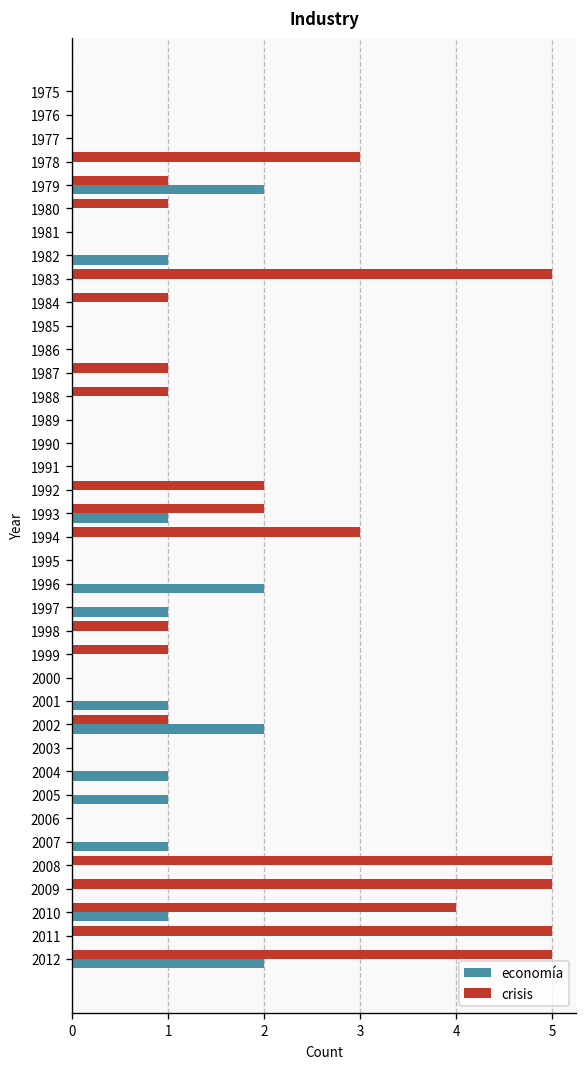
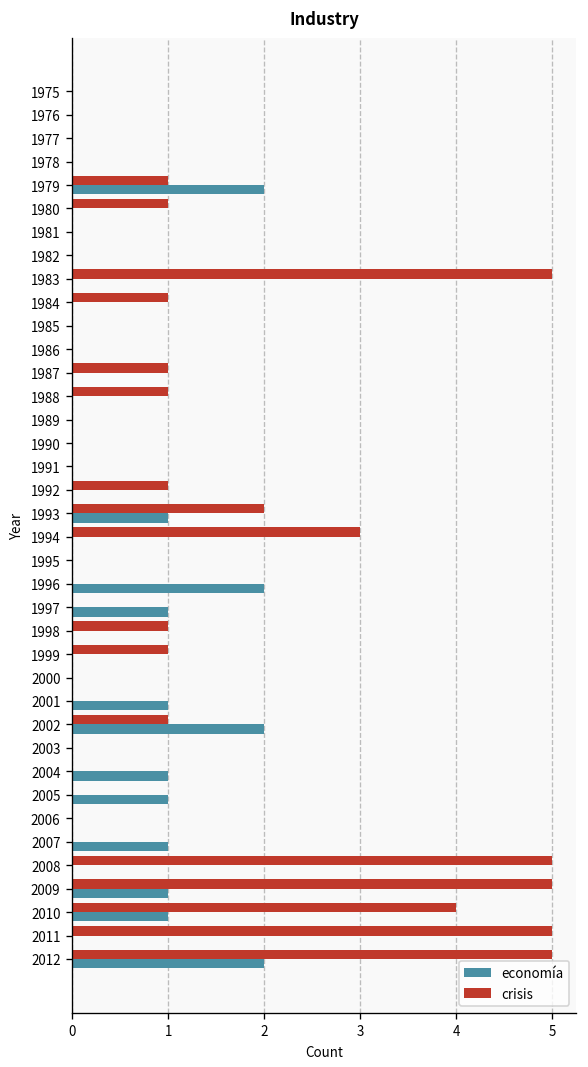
  {
    "economía": {
      "1975": 0,
      "1976": 0,
      "1977": 0,
      "1978": 0,
      "1979": 2,
      "1980": 0,
      "1981": 0,
-     "1982": 1,
+     "1982": 0,
      "1983": 0,
      "1984": 0,
      "1985": 0,
      "1986": 0,
      "1987": 0,
      "1988": 0,
      "1989": 0,
      "1990": 0,
      "1991": 0,
      "1992": 0,
      "1993": 1,
      "1994": 0,
      "1995": 0,
      "1996": 2,
      "1997": 1,
      "1998": 0,
      "1999": 0,
      "2000": 0,
      "2001": 1,
      "2002": 2,
      "2003": 0,
      "2004": 1,
      "2005": 1,
      "2006": 0,
      "2007": 1,
      "2008": 0,
-     "2009": 0,
+     "2009": 1,
      "2010": 1,
      "2011": 0,
      "2012": 2
    },
    "crisis": {
      "1975": 0,
      "1976": 0,
      "1977": 0,
-     "1978": 3,
+     "1978": 0,
      "1979": 1,
      "1980": 1,
      "1981": 0,
      "1982": 0,
      "1983": 5,
      "1984": 1,
      "1985": 0,
      "1986": 0,
      "1987": 1,
      "1988": 1,
      "1989": 0,
      "1990": 0,
      "1991": 0,
-     "1992": 2,
+     "1992": 1,
      "1993": 2,
      "1994": 3,
      "1995": 0,
      "1996": 0,
      "1997": 0,
      "1998": 1,
      "1999": 1,
      "2000": 0,
      "2001": 0,
      "2002": 1,
      "2003": 0,
      "2004": 0,
      "2005": 0,
      "2006": 0,
      "2007": 0,
      "2008": 5,
      "2009": 5,
      "2010": 4,
      "2011": 5,
      "2012": 5
    }
  }
